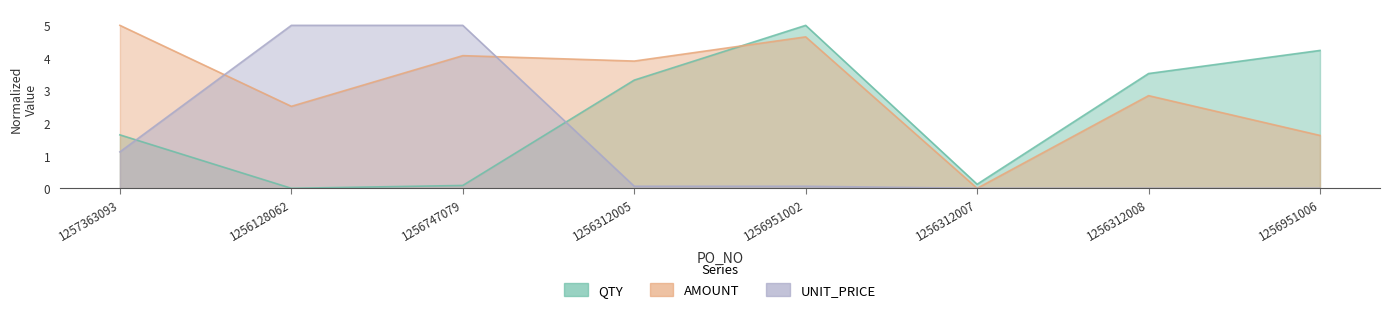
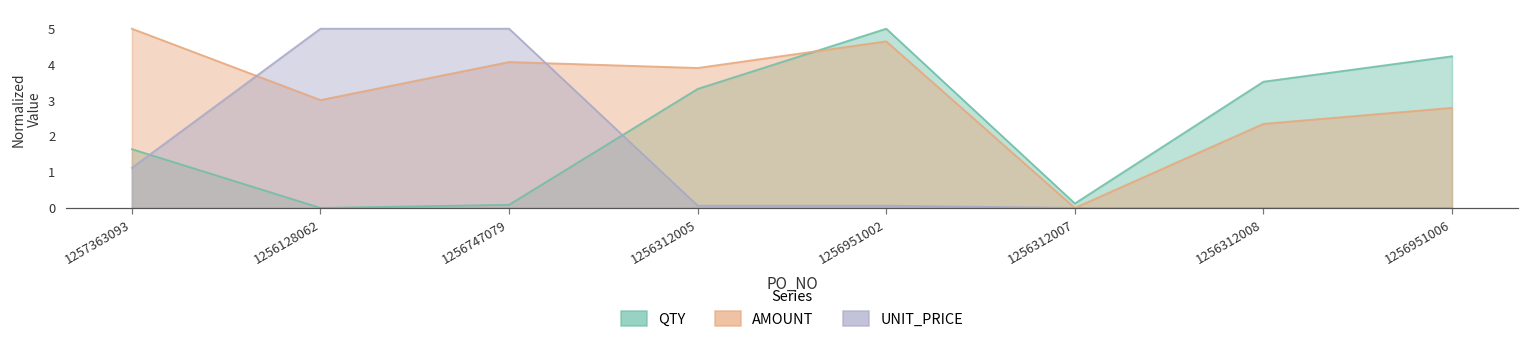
  {
    "AMOUNT": {
      "1257363093": 5.0,
-     "1256128062": 2.5,
+     "1256128062": 3.0,
      "1256747079": 4.1,
      "1256312005": 3.9,
      "1256951002": 4.6,
-     "1256312008": 2.8,
-     "1256951006": 1.6
+     "1256312008": 2.3,
+     "1256951006": 2.8
    }
  }
